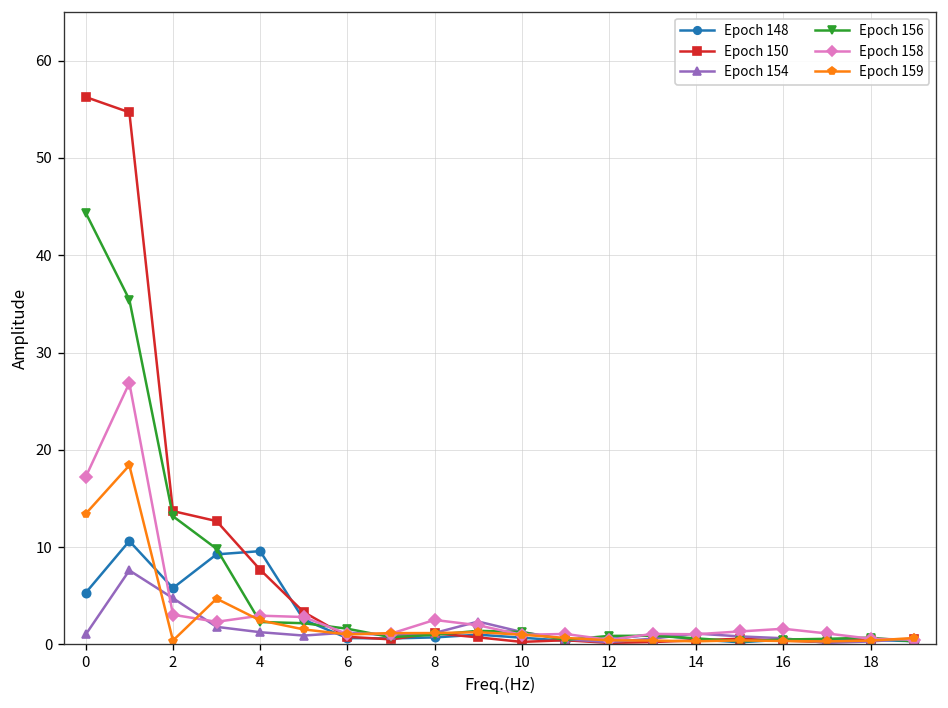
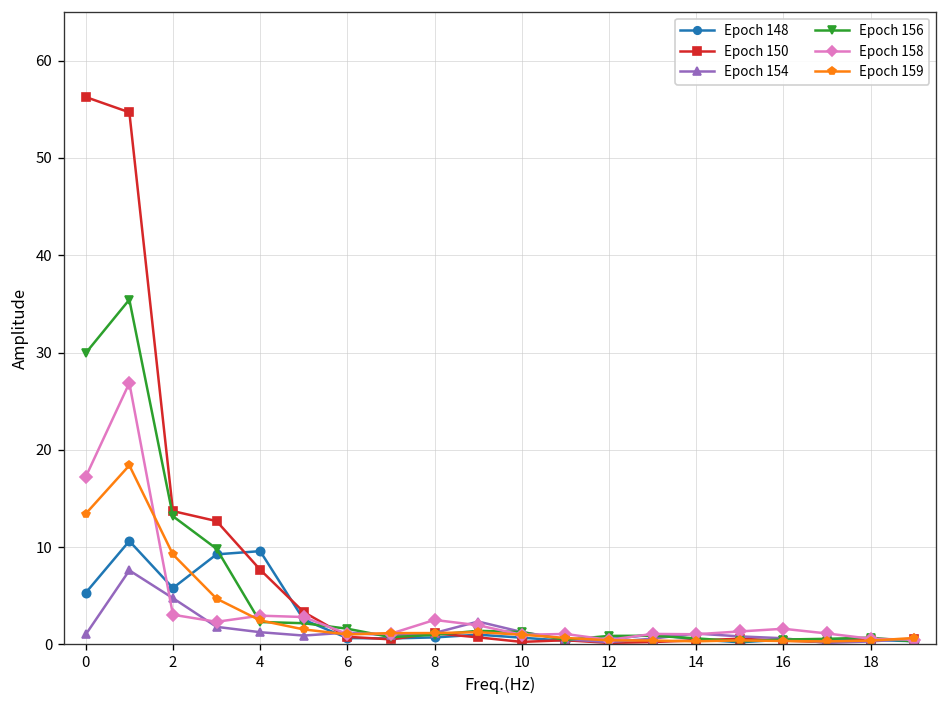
  {
    "Epoch 148": {
      "0": 5,
      "2": 6,
      "4": 10
    },
    "Epoch 150": {
      "0": 56,
      "2": 14,
      "4": 8,
      "10": 0
    },
    "Epoch 154": {
      "0": 1,
      "2": 5,
      "4": 1
    },
    "Epoch 156": {
-     "0": 44,
+     "0": 30,
      "2": 13,
      "6": 2,
      "12": 1
    },
    "Epoch 158": {
      "0": 17,
      "2": 3,
      "4": 3,
      "8": 3,
      "16": 2
    },
    "Epoch 159": {
      "0": 13,
-     "2": 0
+     "2": 9
    }
  }
